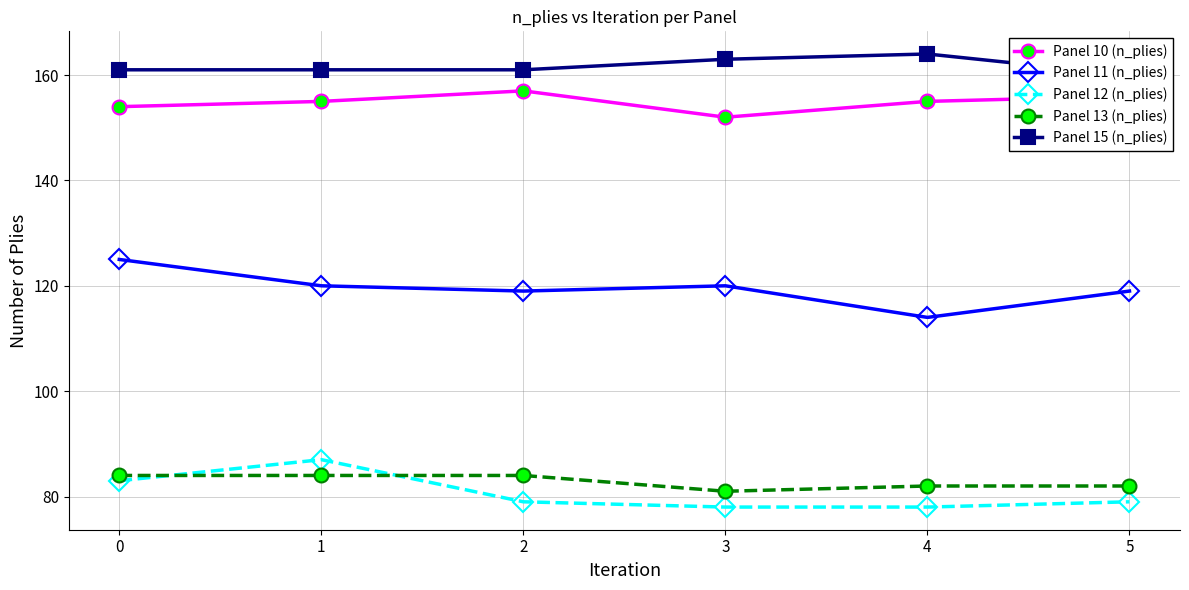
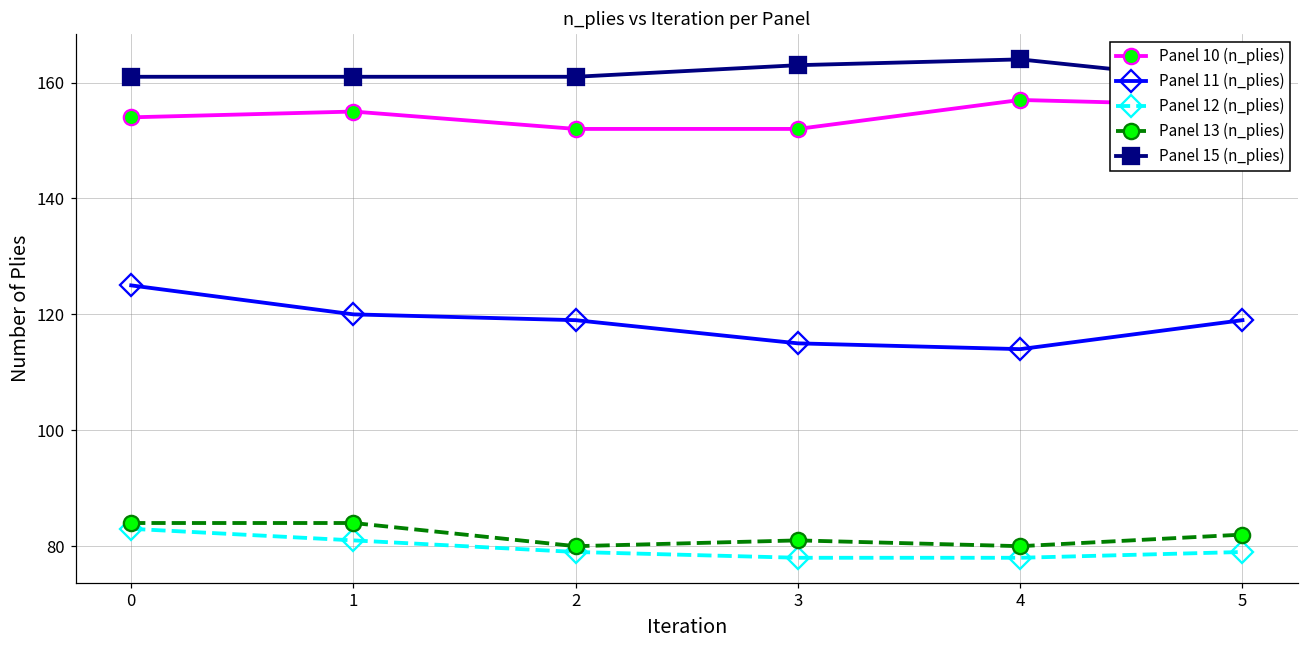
  {
    "Panel 10 (n_plies)": {
      "0": 154,
      "1": 155,
-     "2": 157,
+     "2": 152,
      "3": 152,
-     "4": 155
+     "4": 157
    },
    "Panel 11 (n_plies)": {
      "0": 125,
      "1": 120,
      "2": 119,
-     "3": 120,
+     "3": 115,
      "4": 114,
      "5": 119
    },
    "Panel 12 (n_plies)": {
      "0": 83,
-     "1": 87,
+     "1": 81,
      "2": 79,
      "3": 78,
      "4": 78,
      "5": 79
    },
    "Panel 13 (n_plies)": {
      "0": 84,
      "1": 84,
-     "2": 84,
+     "2": 80,
      "3": 81,
-     "4": 82,
+     "4": 80,
      "5": 82
    },
    "Panel 15 (n_plies)": {
      "0": 161,
      "1": 161,
      "2": 161,
      "3": 163,
      "4": 164
    }
  }
